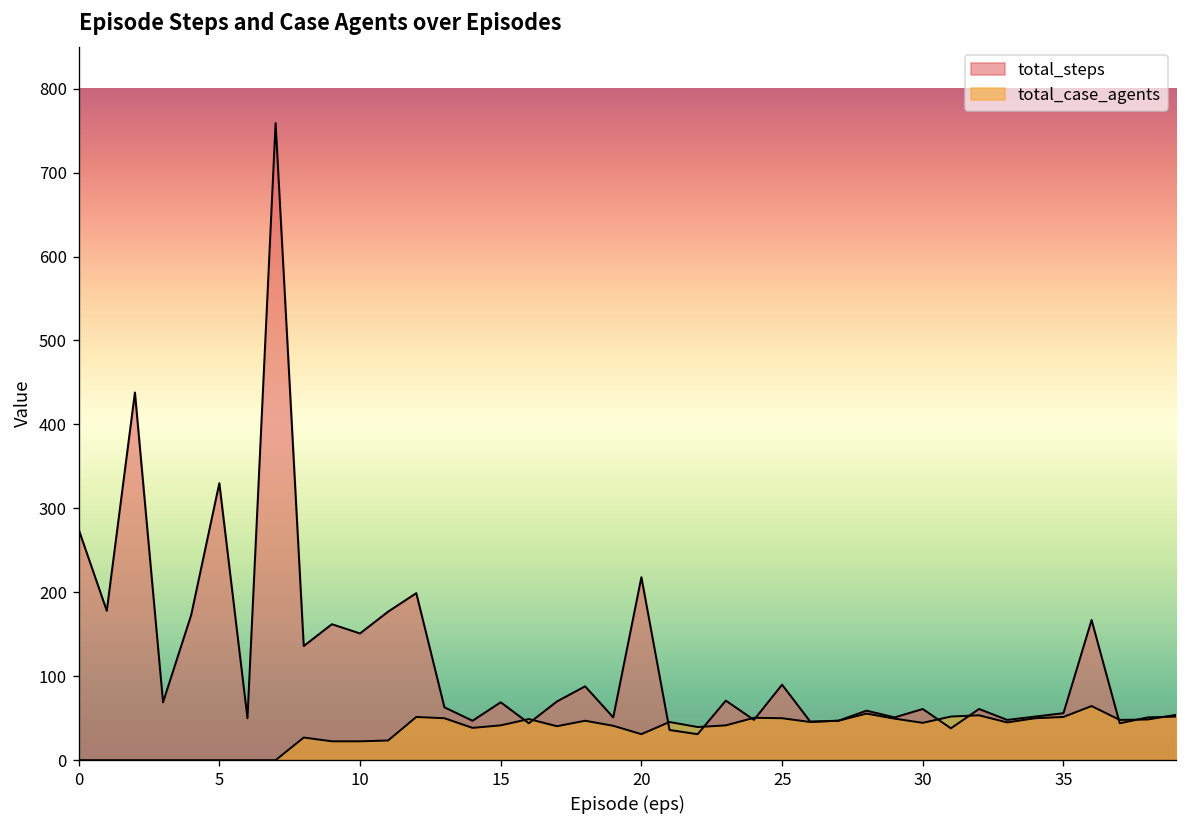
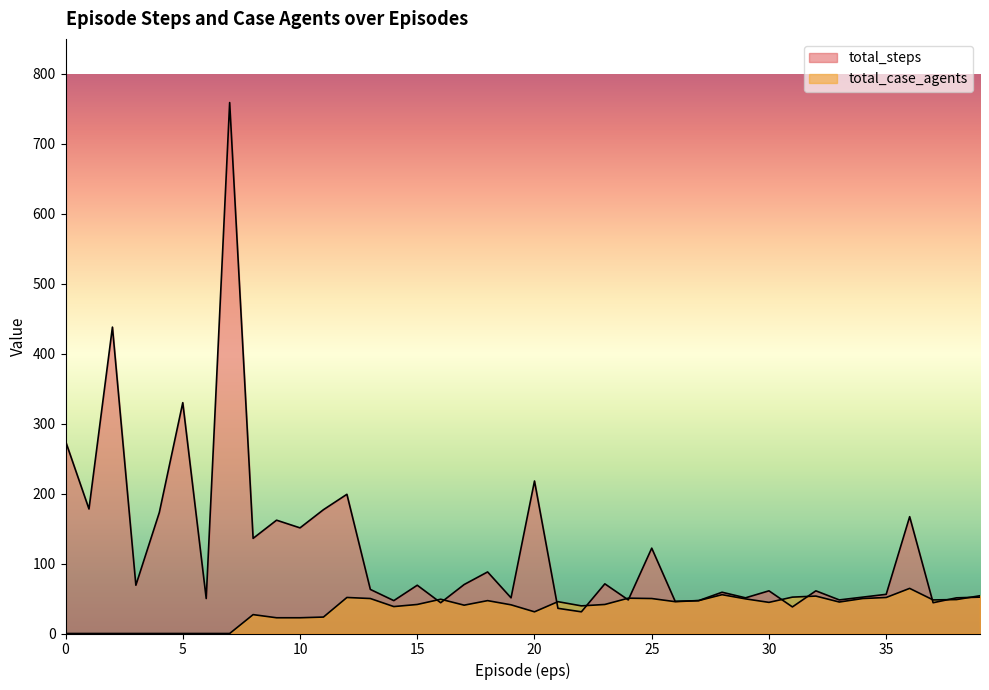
  {
    "total_steps": {
      "0": 280,
      "5": 330,
      "10": 150,
      "15": 70,
      "20": 220,
-     "25": 90,
+     "25": 120,
      "30": 60,
      "35": 60
    },
    "total_case_agents": {
      "0": 0,
      "5": 0,
      "10": 20,
      "15": 40,
      "20": 30,
      "25": 50,
      "30": 40,
      "35": 50
    }
  }
